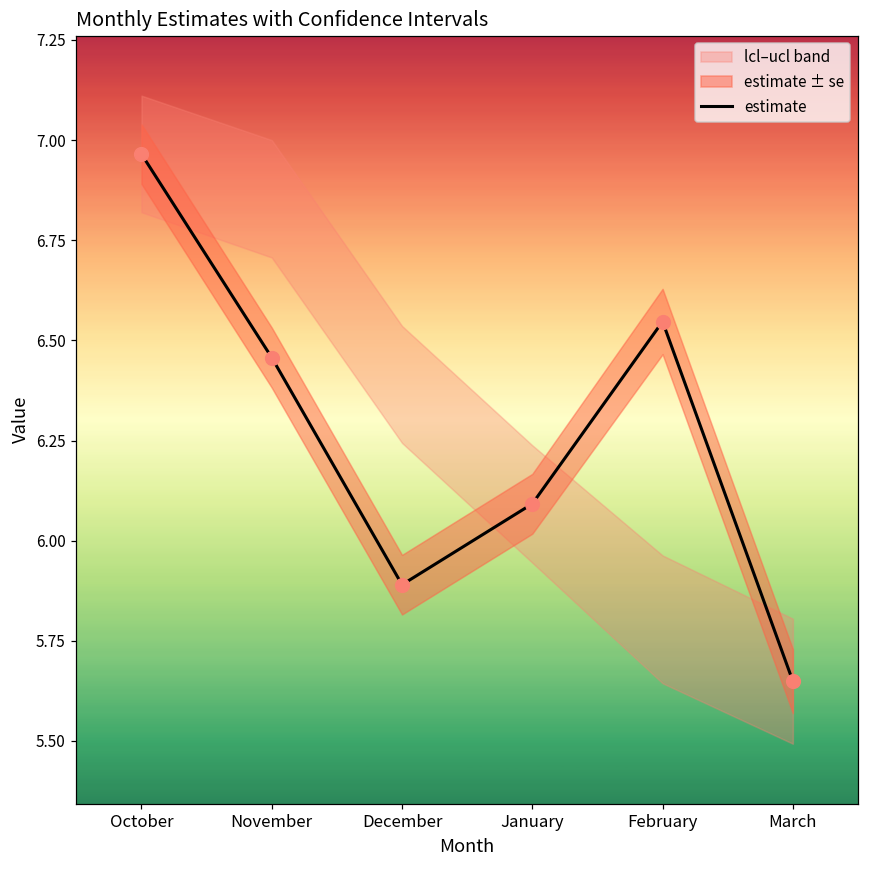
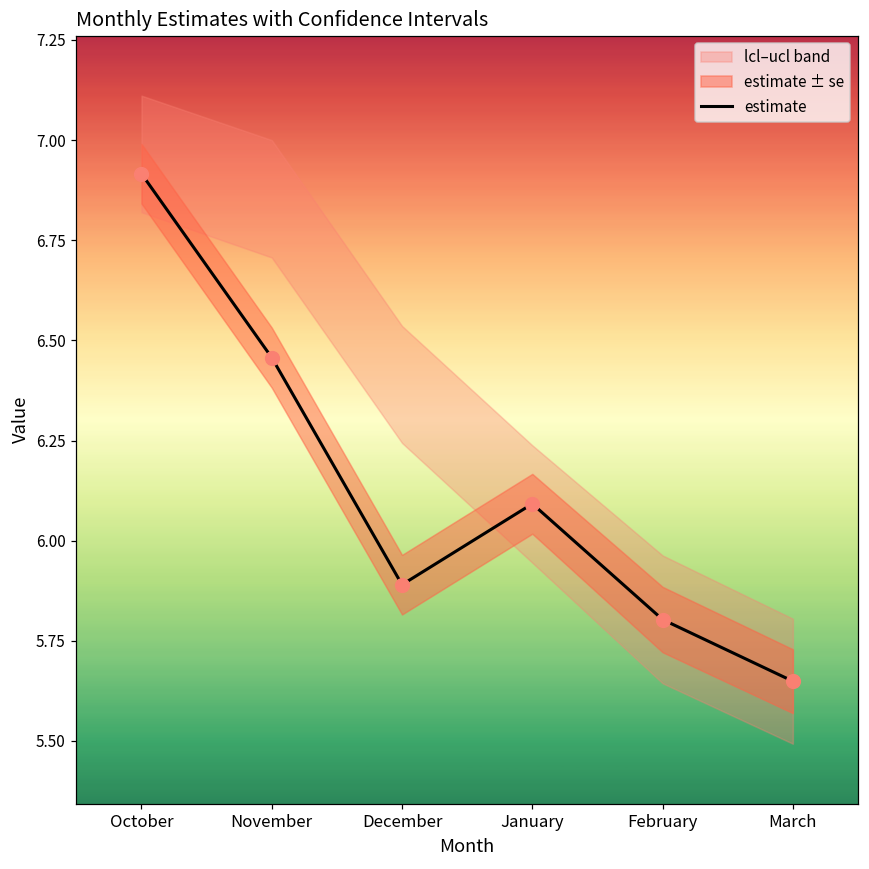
  {
    "estimate": {
-     "October": 6.97,
+     "October": 6.92,
      "November": 6.46,
      "December": 5.89,
      "January": 6.09,
-     "February": 6.55,
+     "February": 5.80,
      "March": 5.65
    }
  }
